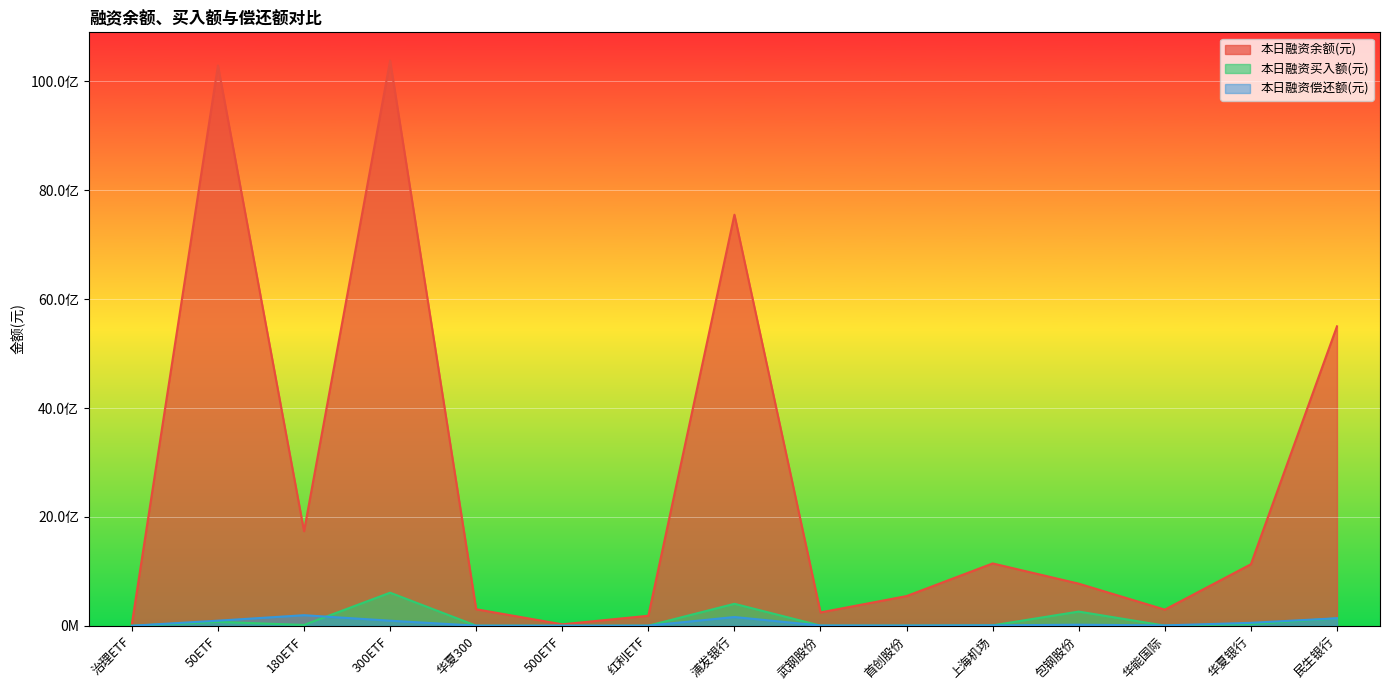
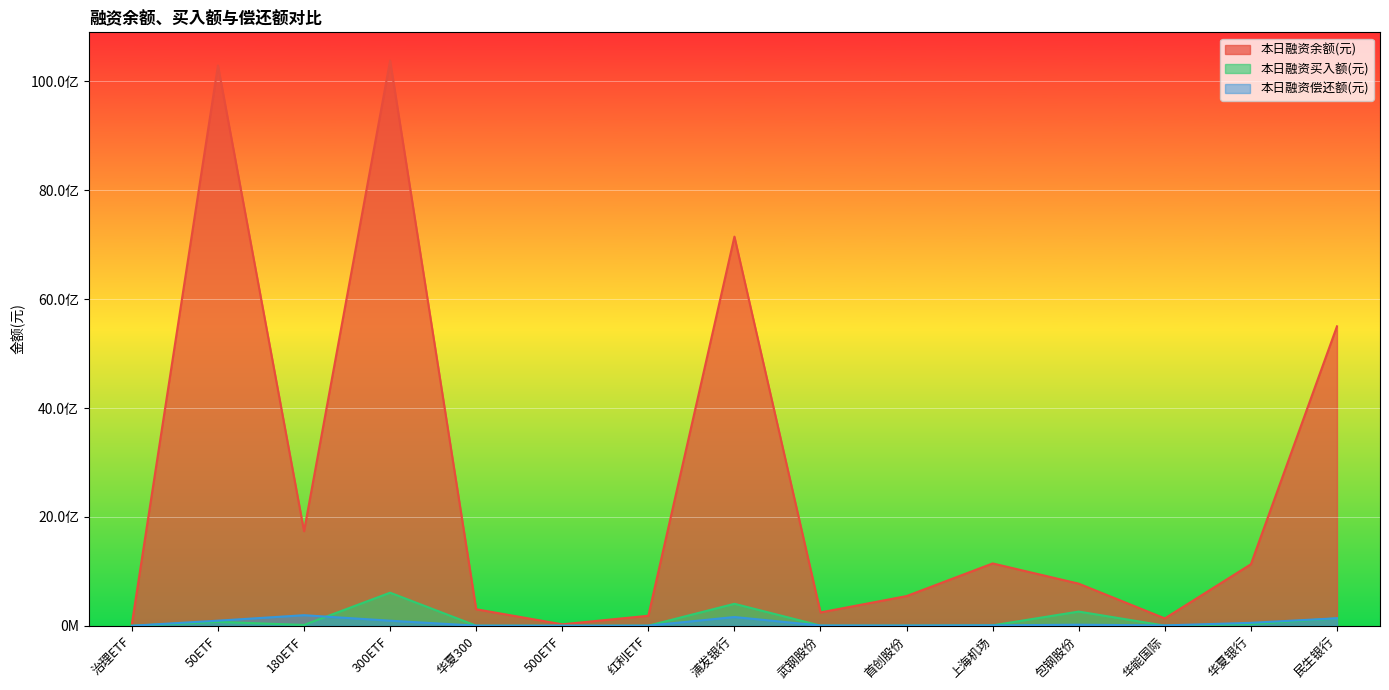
  {
    "本日融资余额(元)": {
      "50ETF": "103亿",
      "180ETF": "17亿",
      "300ETF": "104亿",
      "华夏300": "3亿",
      "红利ETF": "2亿",
-     "浦发银行": "76亿",
+     "浦发银行": "71亿",
      "武钢股份": "2亿",
      "首创股份": "5亿",
      "上海机场": "11亿",
      "包钢股份": "8亿",
-     "华能国际": "3亿",
+     "华能国际": "1亿",
      "华夏银行": "11亿",
      "民生银行": "55亿"
    },
    "本日融资买入额(元)": {
      "180ETF": "0亿",
      "300ETF": "6亿",
      "浦发银行": "4亿",
      "包钢股份": "3亿"
    },
    "本日融资偿还额(元)": {
      "180ETF": "2亿",
      "300ETF": "1亿",
      "浦发银行": "2亿",
      "包钢股份": "0亿"
    }
  }
